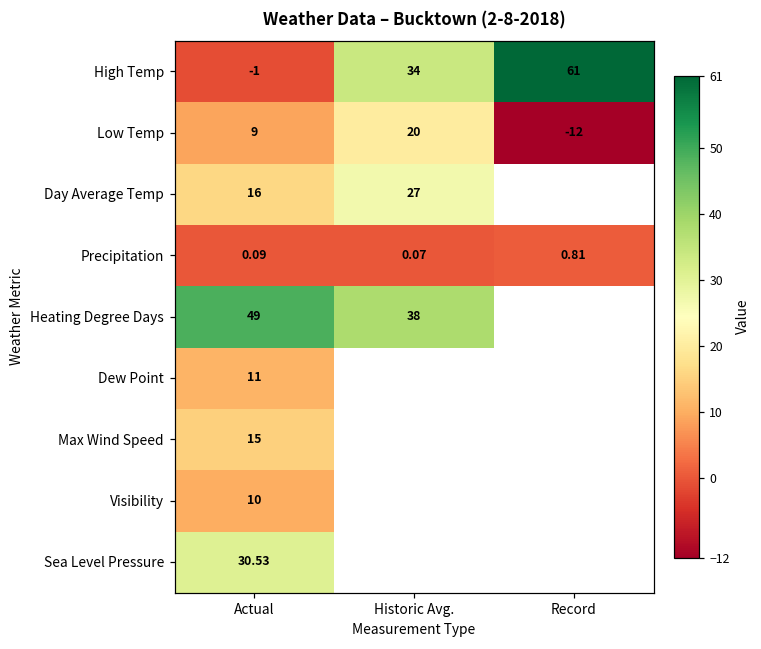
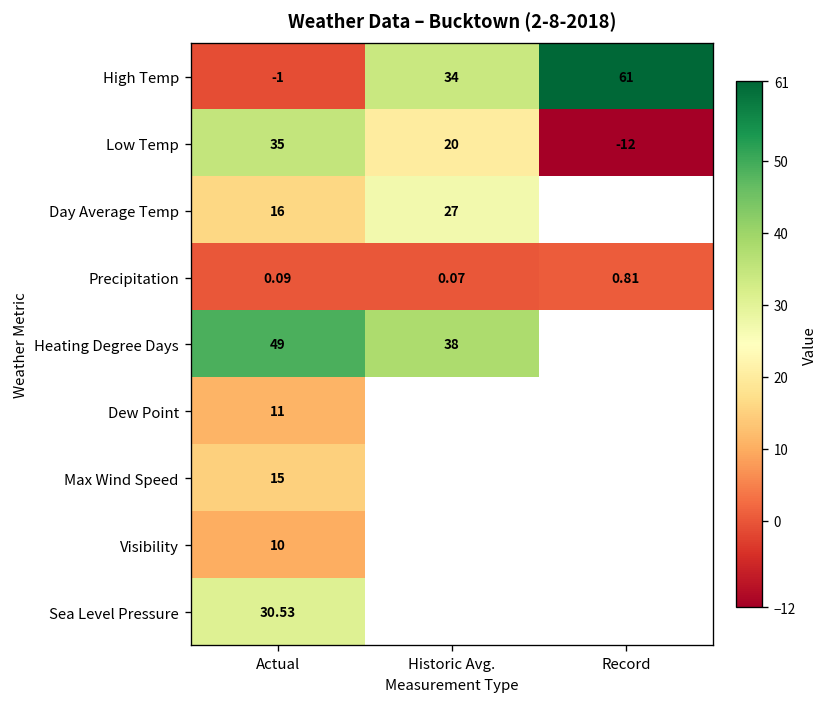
  {
    "High Temp": {
      "Actual": -1,
      "Historic Avg.": 34,
      "Record": 61
    },
    "Low Temp": {
-     "Actual": 9,
+     "Actual": 35,
      "Historic Avg.": 20,
      "Record": -12
    },
    "Day Average Temp": {
      "Actual": 16,
      "Historic Avg.": 27
    },
    "Precipitation": {
      "Actual": 0.09,
      "Historic Avg.": 0.07,
      "Record": 0.81
    },
    "Heating Degree Days": {
      "Actual": 49,
      "Historic Avg.": 38
    },
    "Dew Point": {
      "Actual": 11
    },
    "Max Wind Speed": {
      "Actual": 15
    },
    "Visibility": {
      "Actual": 10
    },
    "Sea Level Pressure": {
      "Actual": 30.53
    }
  }
